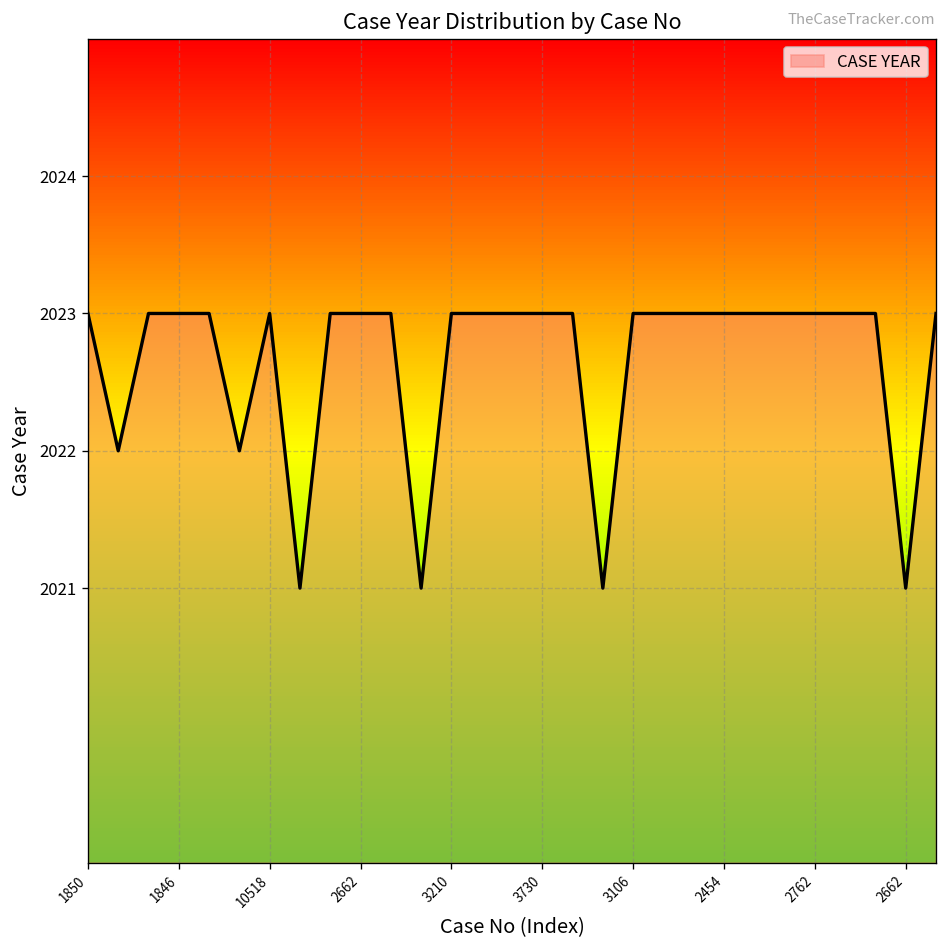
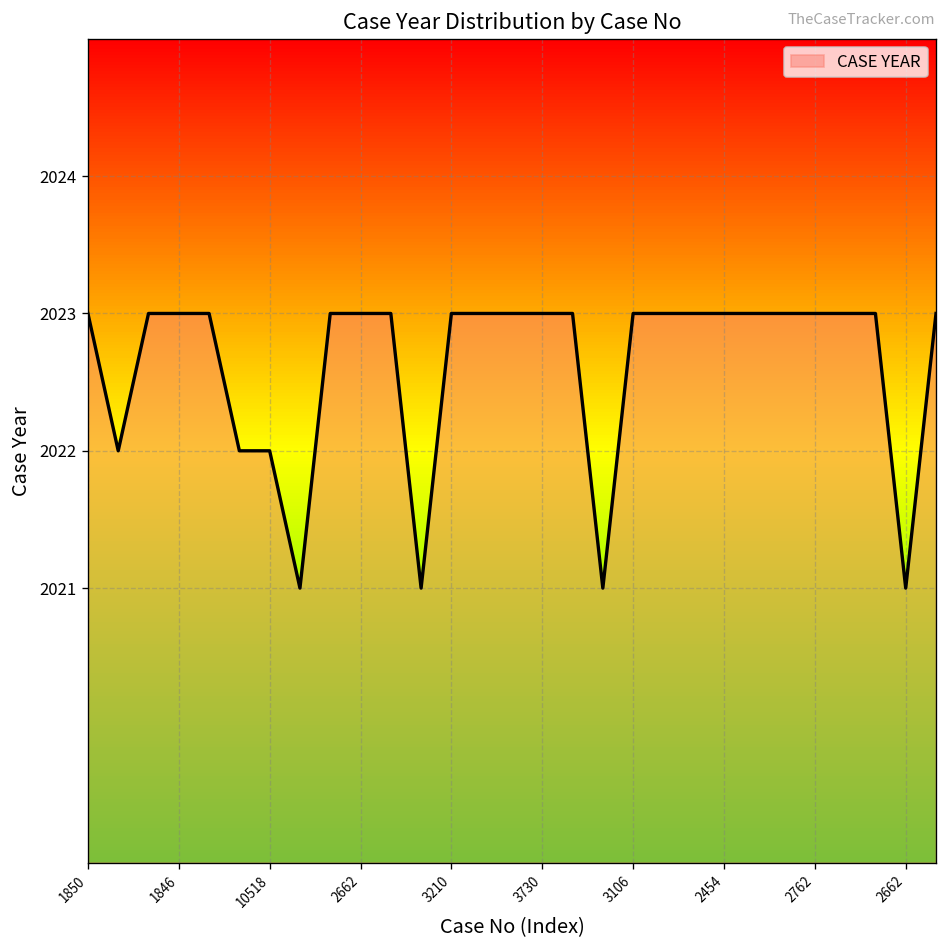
  {
    "1850": 2023,
    "1846": 2023,
-   "10518": 2023,
+   "10518": 2022,
    "3210": 2023,
    "3106": 2023,
    "2454": 2023,
    "2762": 2023
  }
